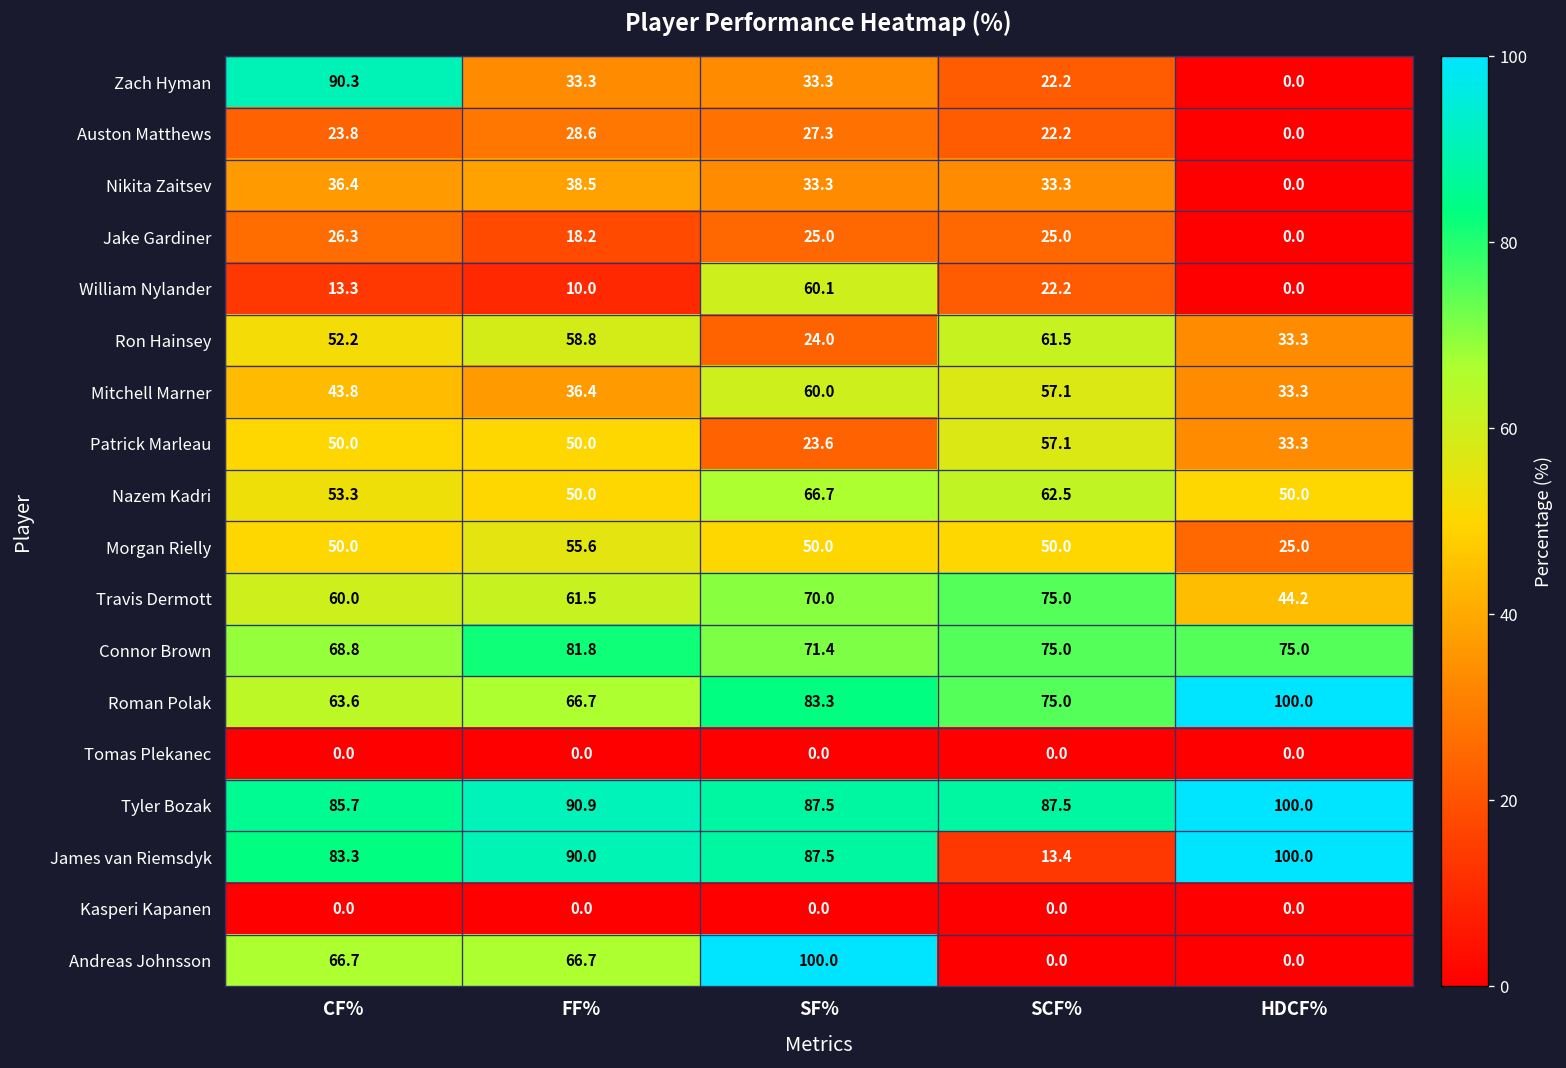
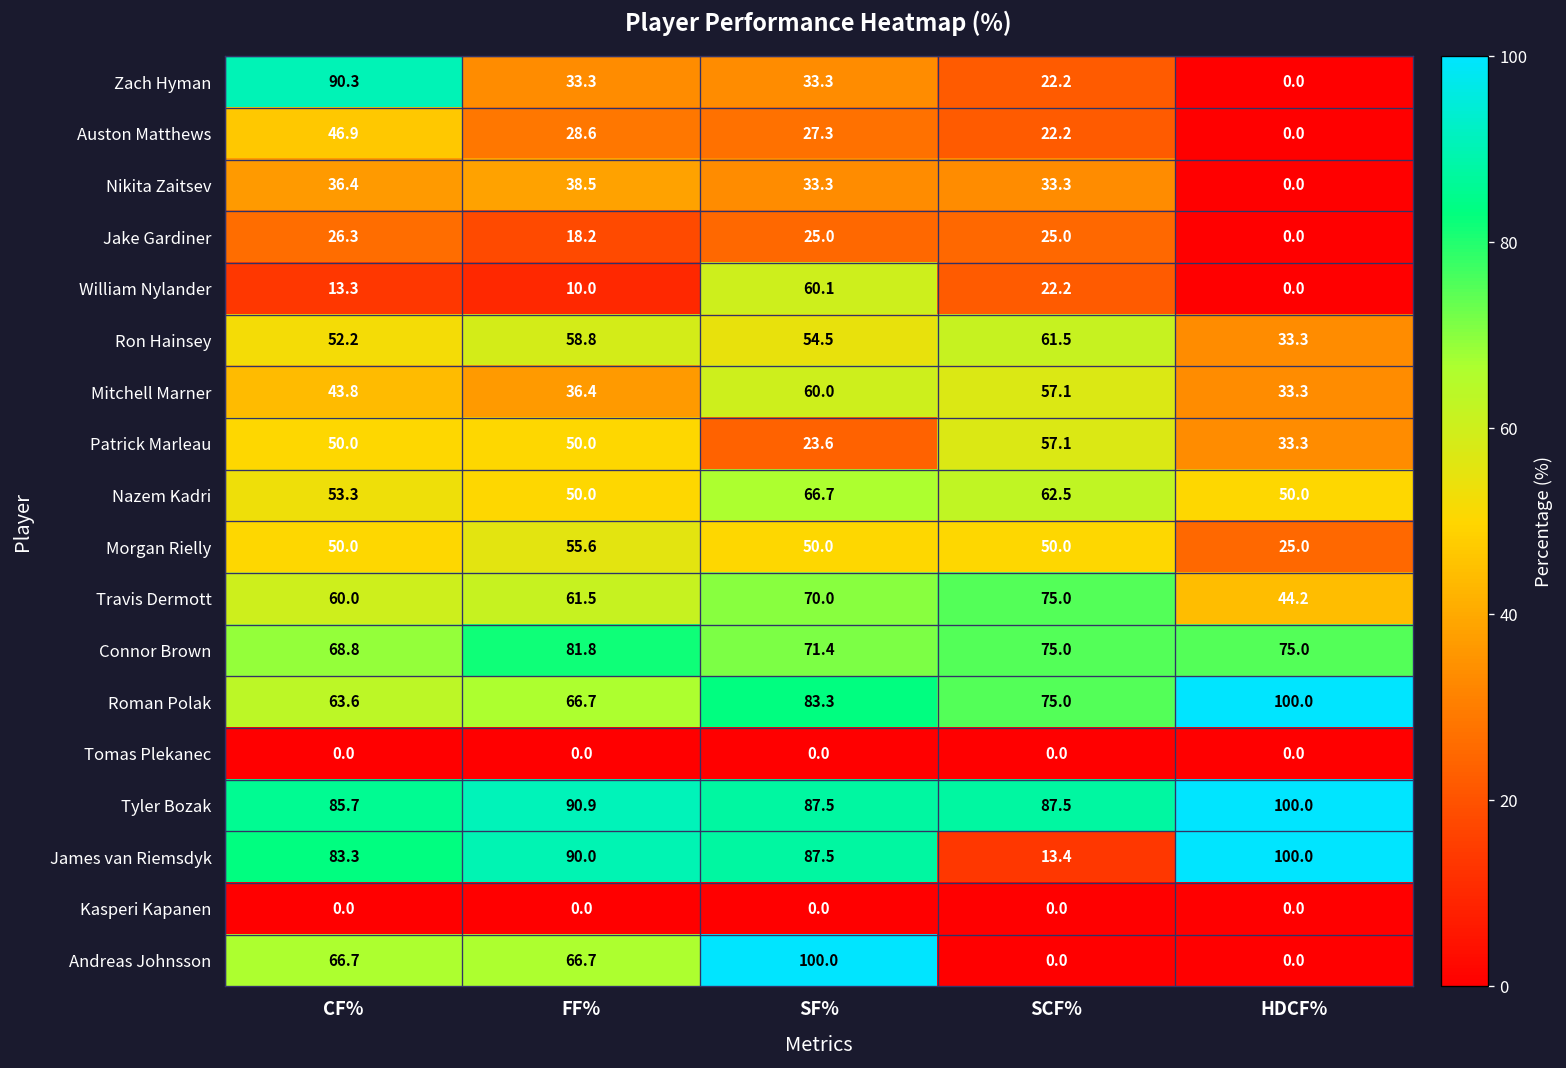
  {
    "Zach Hyman": {
      "CF%": 90.3,
      "FF%": 33.3,
      "SF%": 33.3,
      "SCF%": 22.2,
      "HDCF%": 0.0
    },
    "Auston Matthews": {
-     "CF%": 23.8,
+     "CF%": 46.9,
      "FF%": 28.6,
      "SF%": 27.3,
      "SCF%": 22.2,
      "HDCF%": 0.0
    },
    "Nikita Zaitsev": {
      "CF%": 36.4,
      "FF%": 38.5,
      "SF%": 33.3,
      "SCF%": 33.3,
      "HDCF%": 0.0
    },
    "Jake Gardiner": {
      "CF%": 26.3,
      "FF%": 18.2,
      "SF%": 25.0,
      "SCF%": 25.0,
      "HDCF%": 0.0
    },
    "William Nylander": {
      "CF%": 13.3,
      "FF%": 10.0,
      "SF%": 60.1,
      "SCF%": 22.2,
      "HDCF%": 0.0
    },
    "Ron Hainsey": {
      "CF%": 52.2,
      "FF%": 58.8,
-     "SF%": 24.0,
+     "SF%": 54.5,
      "SCF%": 61.5,
      "HDCF%": 33.3
    },
    "Mitchell Marner": {
      "CF%": 43.8,
      "FF%": 36.4,
      "SF%": 60.0,
      "SCF%": 57.1,
      "HDCF%": 33.3
    },
    "Patrick Marleau": {
      "CF%": 50.0,
      "FF%": 50.0,
      "SF%": 23.6,
      "SCF%": 57.1,
      "HDCF%": 33.3
    },
    "Nazem Kadri": {
      "CF%": 53.3,
      "FF%": 50.0,
      "SF%": 66.7,
      "SCF%": 62.5,
      "HDCF%": 50.0
    },
    "Morgan Rielly": {
      "CF%": 50.0,
      "FF%": 55.6,
      "SF%": 50.0,
      "SCF%": 50.0,
      "HDCF%": 25.0
    },
    "Travis Dermott": {
      "CF%": 60.0,
      "FF%": 61.5,
      "SF%": 70.0,
      "SCF%": 75.0,
      "HDCF%": 44.2
    },
    "Connor Brown": {
      "CF%": 68.8,
      "FF%": 81.8,
      "SF%": 71.4,
      "SCF%": 75.0,
      "HDCF%": 75.0
    },
    "Roman Polak": {
      "CF%": 63.6,
      "FF%": 66.7,
      "SF%": 83.3,
      "SCF%": 75.0,
      "HDCF%": 100.0
    },
    "Tomas Plekanec": {
      "CF%": 0.0,
      "FF%": 0.0,
      "SF%": 0.0,
      "SCF%": 0.0,
      "HDCF%": 0.0
    },
    "Tyler Bozak": {
      "CF%": 85.7,
      "FF%": 90.9,
      "SF%": 87.5,
      "SCF%": 87.5,
      "HDCF%": 100.0
    },
    "James van Riemsdyk": {
      "CF%": 83.3,
      "FF%": 90.0,
      "SF%": 87.5,
      "SCF%": 13.4,
      "HDCF%": 100.0
    },
    "Kasperi Kapanen": {
      "CF%": 0.0,
      "FF%": 0.0,
      "SF%": 0.0,
      "SCF%": 0.0,
      "HDCF%": 0.0
    },
    "Andreas Johnsson": {
      "CF%": 66.7,
      "FF%": 66.7,
      "SF%": 100.0,
      "SCF%": 0.0,
      "HDCF%": 0.0
    }
  }
